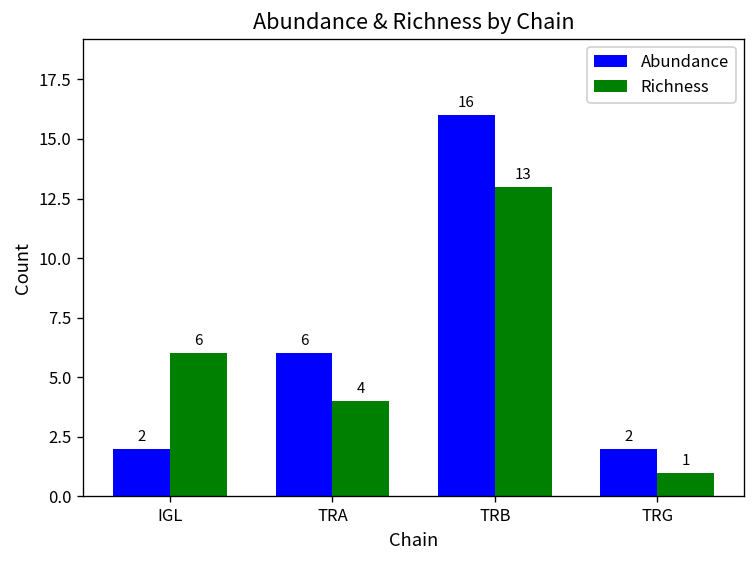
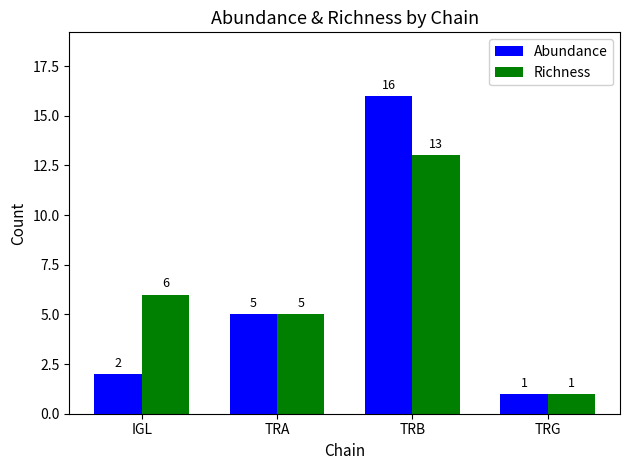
  {
    "Abundance": {
      "IGL": 2,
-     "TRA": 6,
+     "TRA": 5,
      "TRB": 16,
-     "TRG": 2
+     "TRG": 1
    },
    "Richness": {
      "IGL": 6,
-     "TRA": 4,
+     "TRA": 5,
      "TRB": 13,
      "TRG": 1
    }
  }
